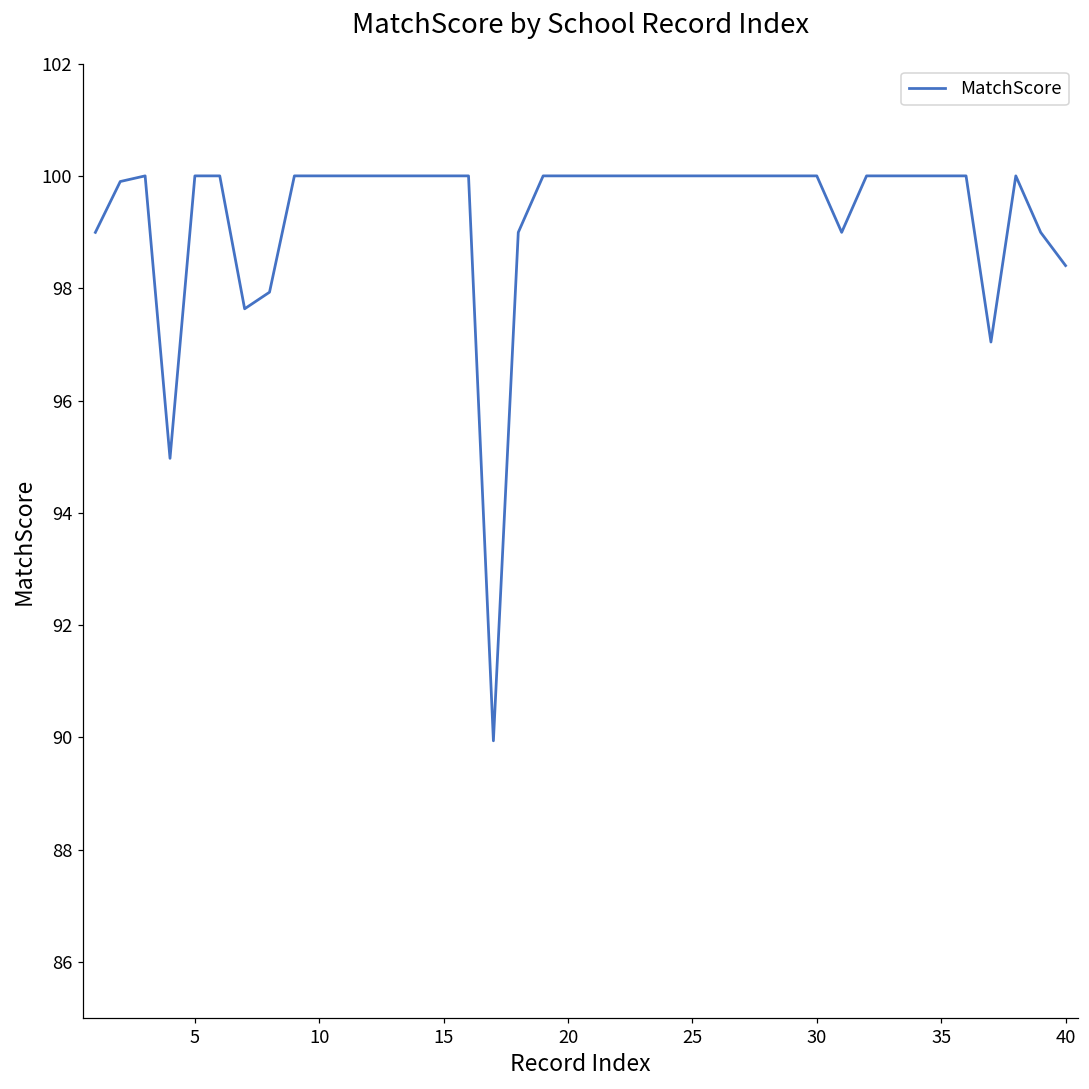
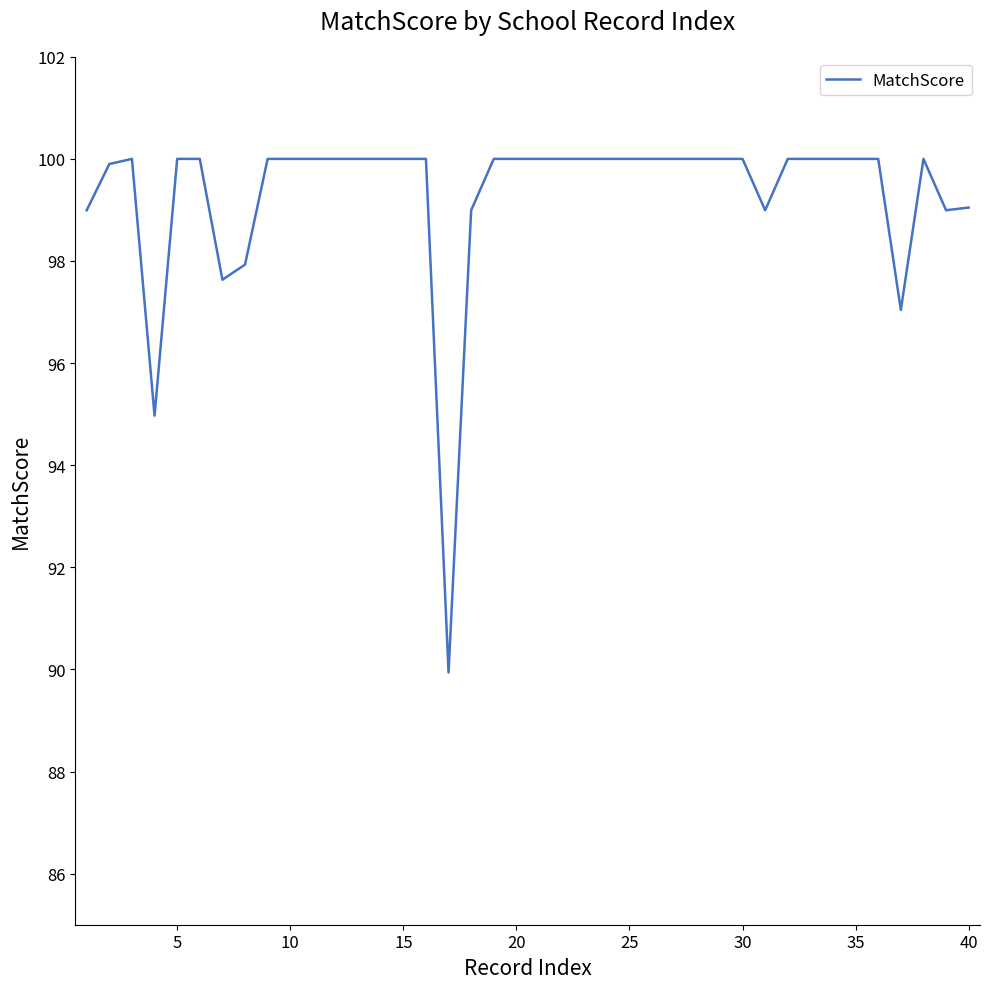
  {
    "5": 100.0,
    "10": 100.0,
    "15": 100.0,
    "20": 100.0,
    "25": 100.0,
    "30": 100.0,
    "35": 100.0,
-   "40": 98.4
+   "40": 99.0
  }
